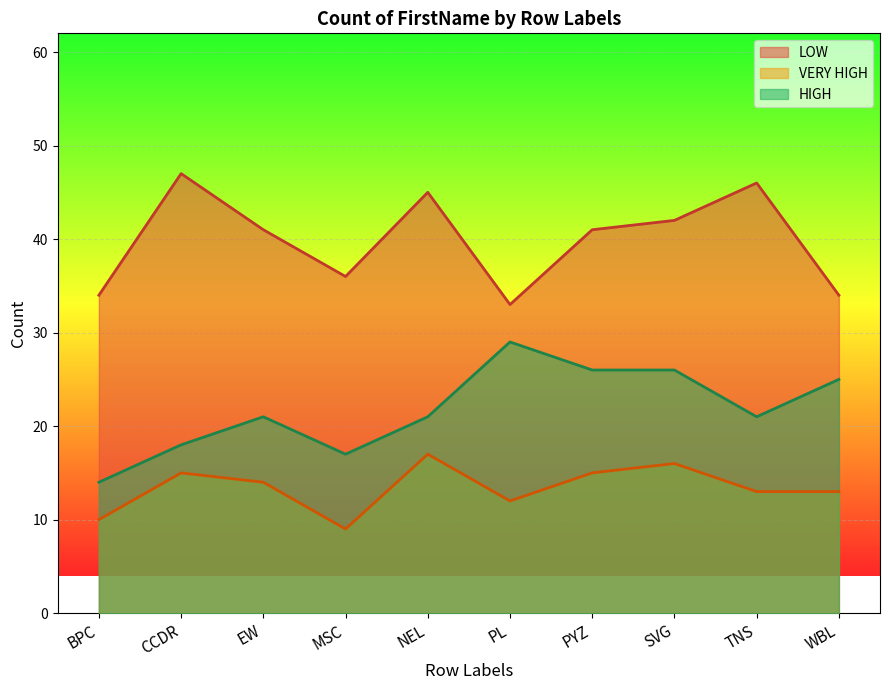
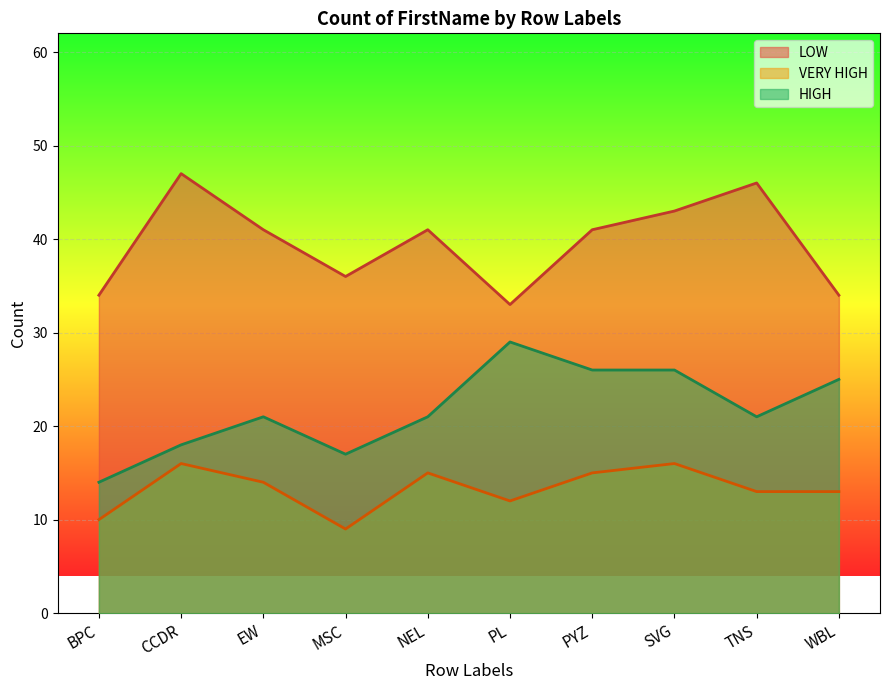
  {
    "LOW": {
      "BPC": 34,
      "CCDR": 47,
      "EW": 41,
      "MSC": 36,
-     "NEL": 45,
+     "NEL": 41,
      "PL": 33,
      "PYZ": 41,
-     "SVG": 42,
+     "SVG": 43,
      "TNS": 46,
      "WBL": 34
    },
    "VERY HIGH": {
      "BPC": 10,
-     "CCDR": 15,
+     "CCDR": 16,
      "EW": 14,
      "MSC": 9,
-     "NEL": 17,
+     "NEL": 15,
      "PL": 12,
      "PYZ": 15,
      "SVG": 16,
      "TNS": 13,
      "WBL": 13
    },
    "HIGH": {
      "BPC": 14,
      "CCDR": 18,
      "EW": 21,
      "MSC": 17,
      "NEL": 21,
      "PL": 29,
      "PYZ": 26,
      "SVG": 26,
      "TNS": 21,
      "WBL": 25
    }
  }
